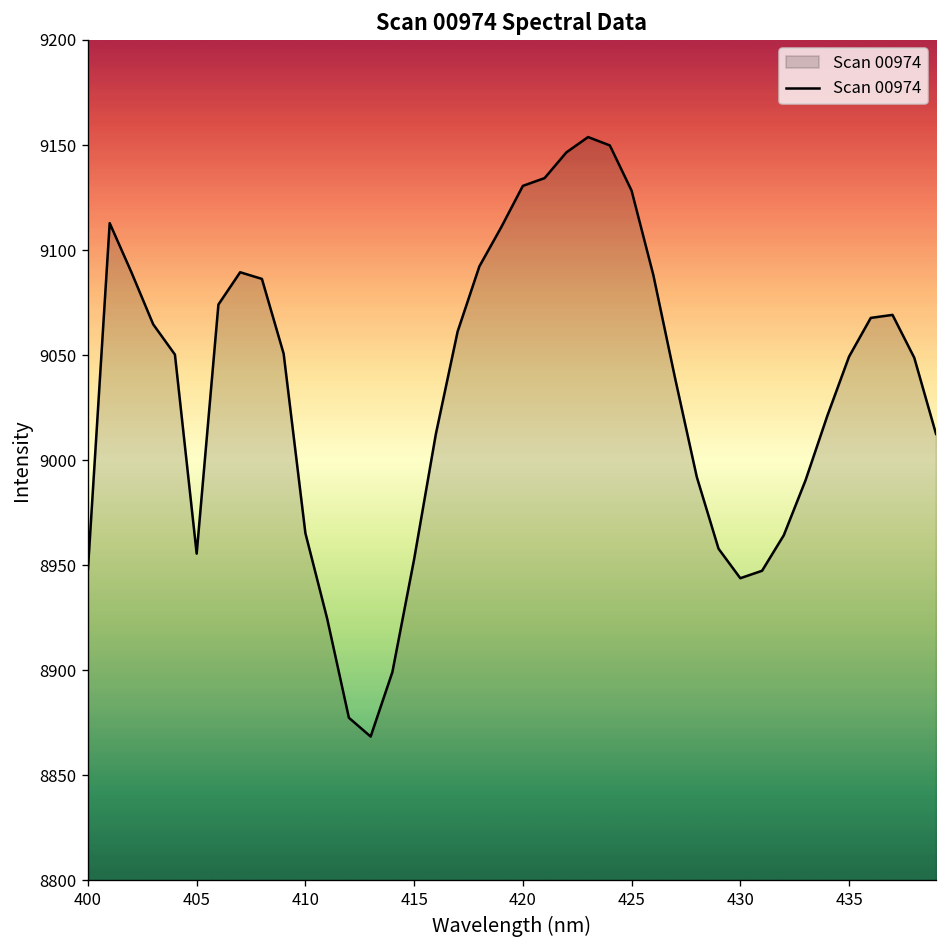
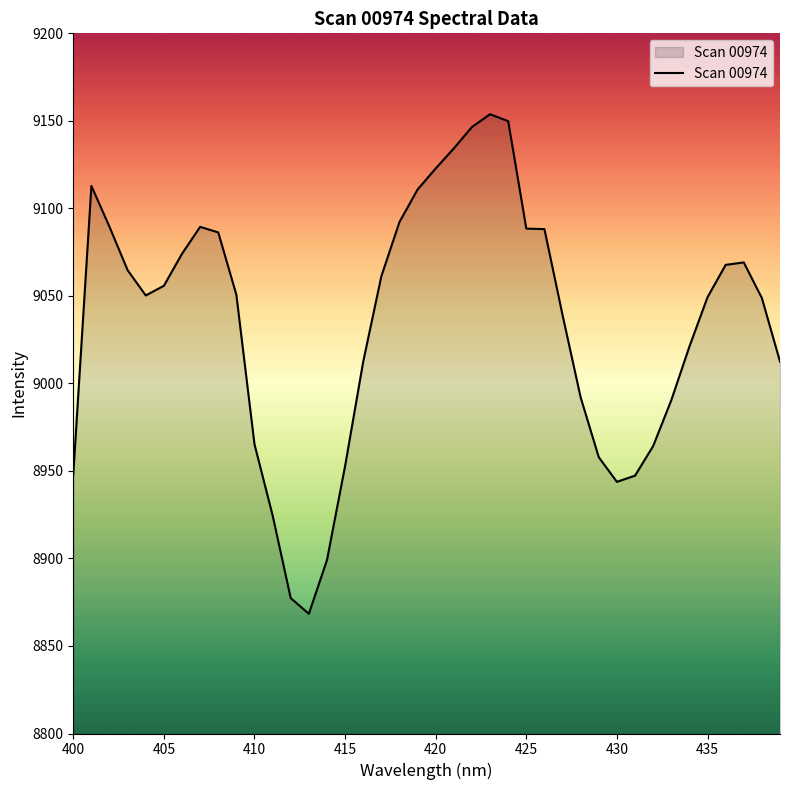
  {
    "400": 8948,
-   "405": 8955,
+   "405": 9056,
    "410": 8965,
    "415": 8953,
-   "420": 9131,
-   "425": 9128,
+   "420": 9123,
+   "425": 9088,
    "430": 8944,
    "435": 9049
  }
